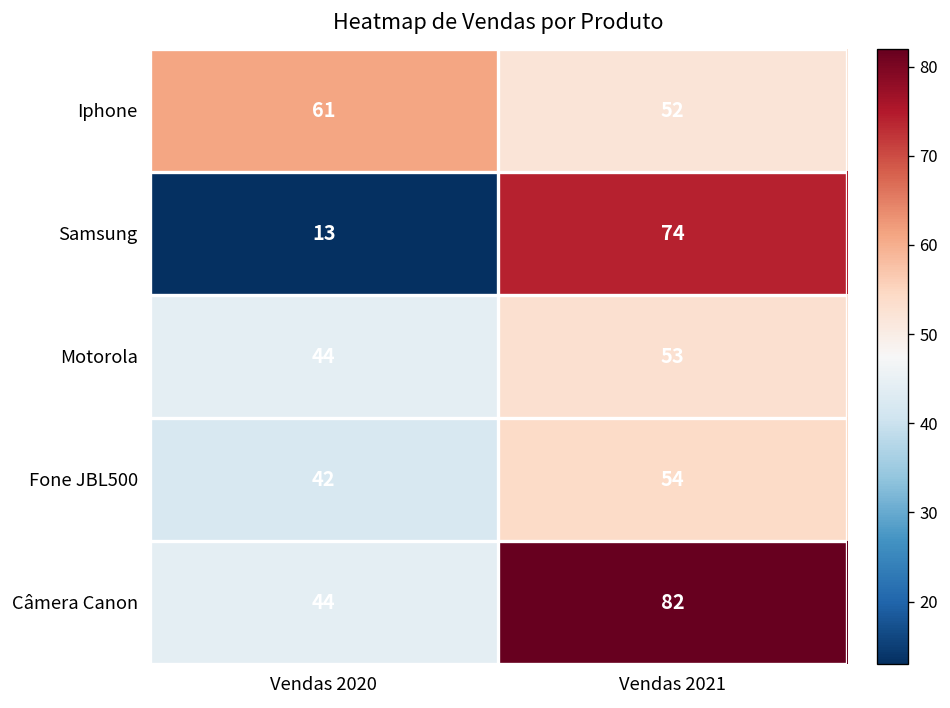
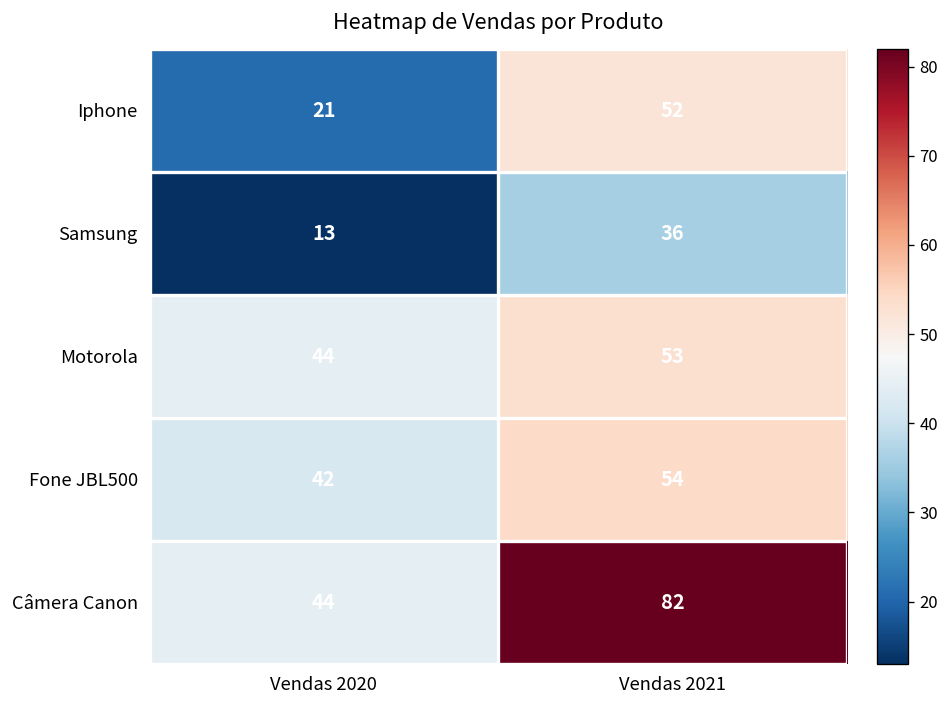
  {
    "Iphone": {
-     "Vendas 2020": 61
+     "Vendas 2020": 21
    },
    "Samsung": {
      "Vendas 2020": 13,
-     "Vendas 2021": 74
+     "Vendas 2021": 36
    },
    "Fone JBL500": {
      "Vendas 2021": 54
    },
    "Câmera Canon": {
      "Vendas 2021": 82
    }
  }
